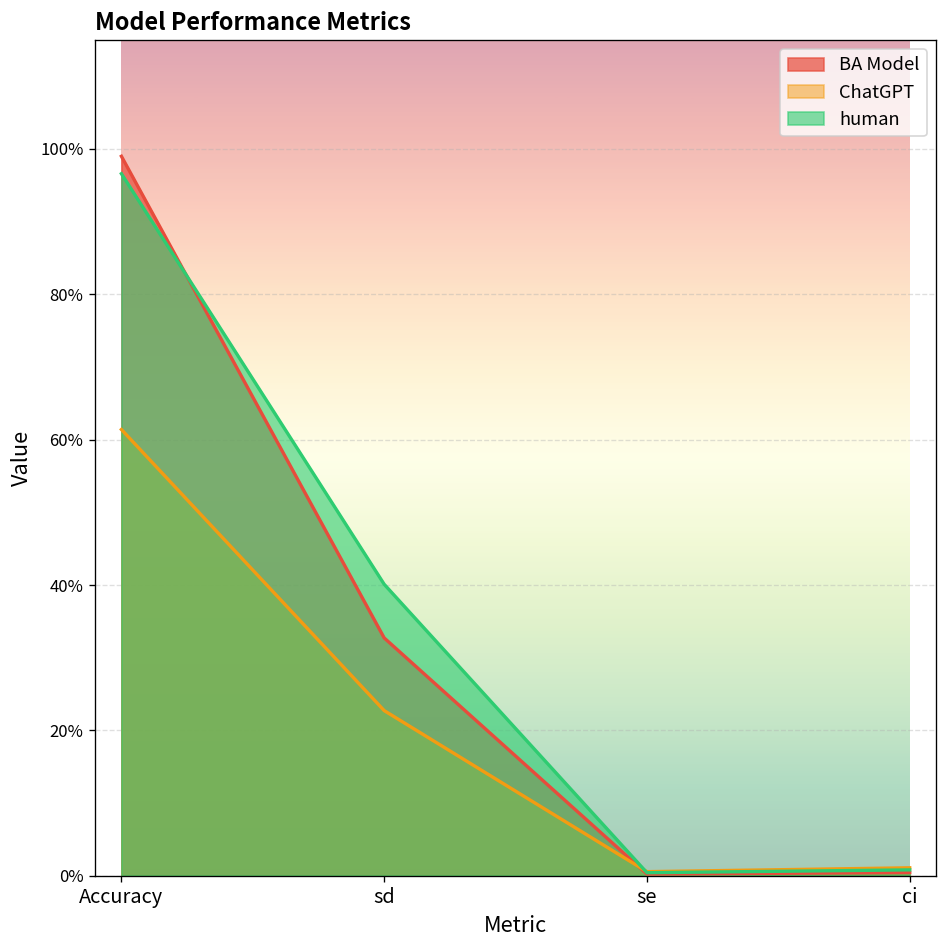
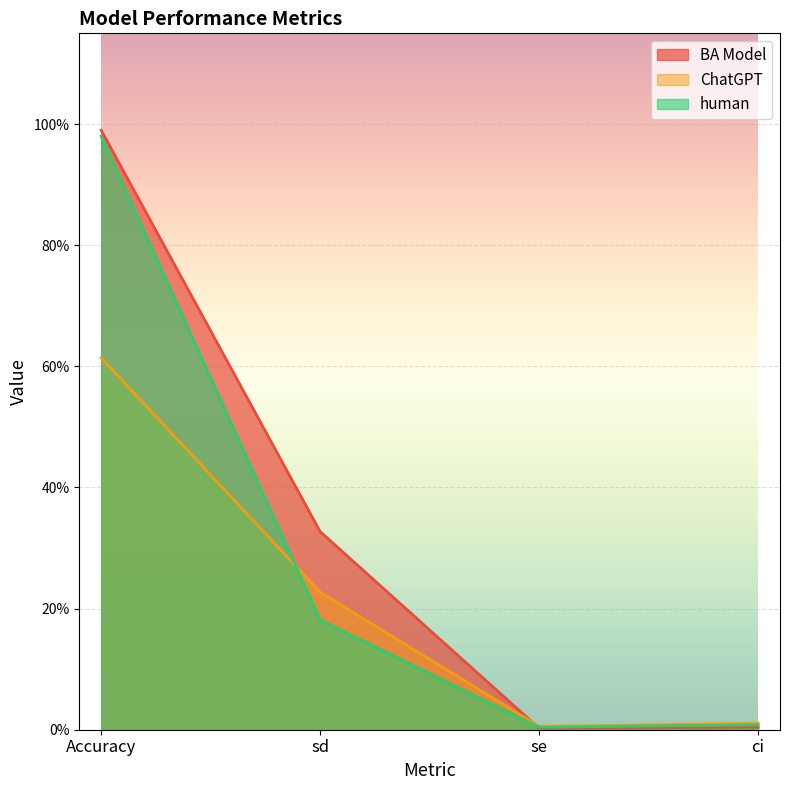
  {
    "BA Model": {
      "Accuracy": "99%",
      "sd": "33%"
    },
    "ChatGPT": {
      "Accuracy": "61%",
      "sd": "23%"
    },
    "human": {
-     "Accuracy": "97%",
-     "sd": "40%"
+     "Accuracy": "98%",
+     "sd": "18%"
    }
  }
